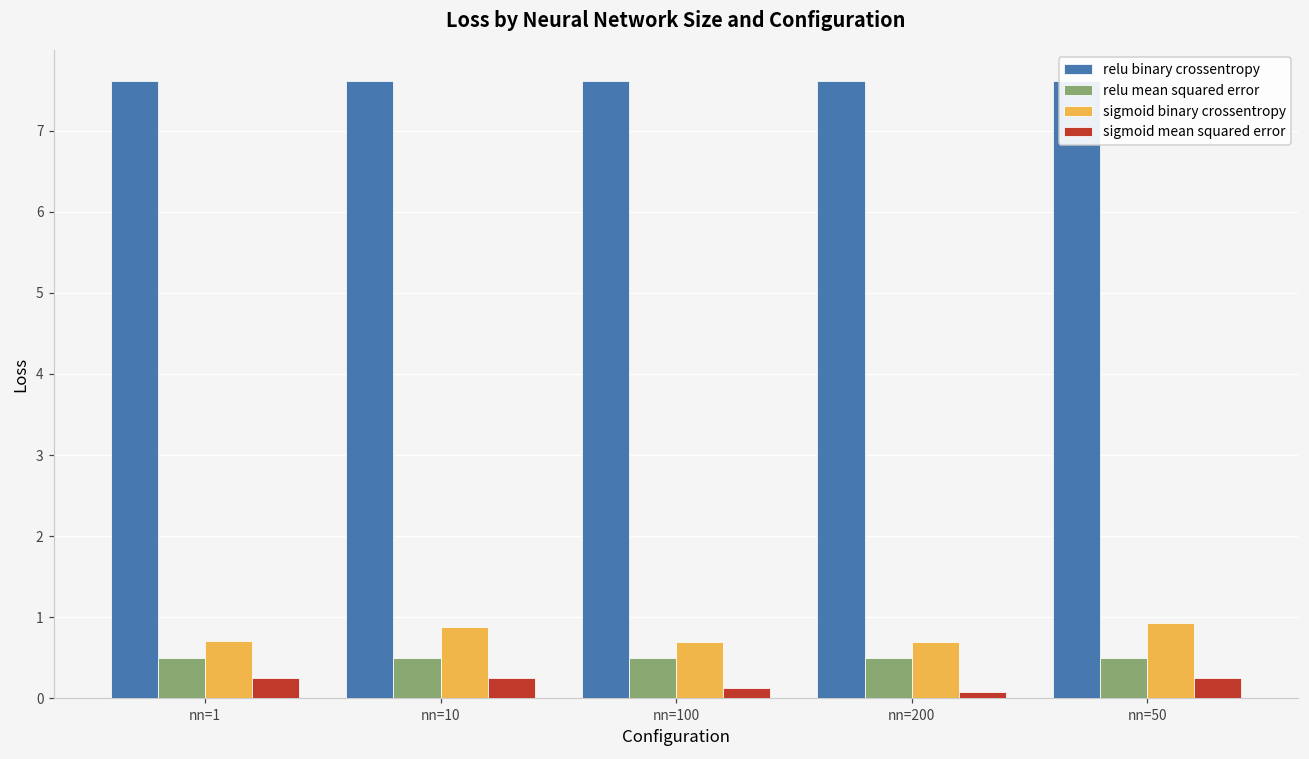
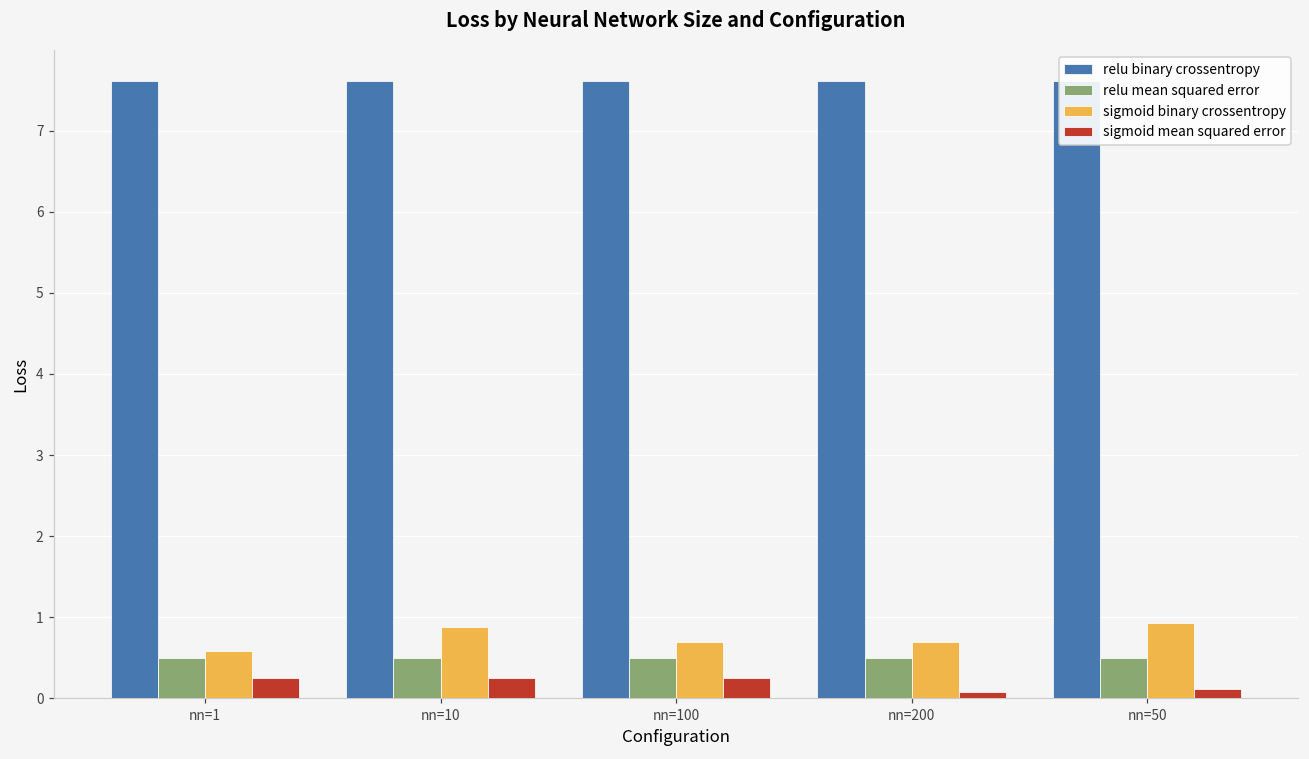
  {
    "relu binary crossentropy": {
      "nn=1": 7.6,
      "nn=10": 7.6,
      "nn=100": 7.6,
      "nn=200": 7.6
    },
    "relu mean squared error": {
      "nn=1": 0.5,
      "nn=10": 0.5,
      "nn=100": 0.5,
      "nn=200": 0.5,
      "nn=50": 0.5
    },
    "sigmoid binary crossentropy": {
-     "nn=1": 0.7,
+     "nn=1": 0.6,
      "nn=10": 0.9,
      "nn=100": 0.7,
      "nn=200": 0.7,
      "nn=50": 0.9
    },
    "sigmoid mean squared error": {
      "nn=1": 0.3,
      "nn=10": 0.3,
-     "nn=100": 0.1,
+     "nn=100": 0.3,
      "nn=200": 0.1,
-     "nn=50": 0.3
+     "nn=50": 0.1
    }
  }
